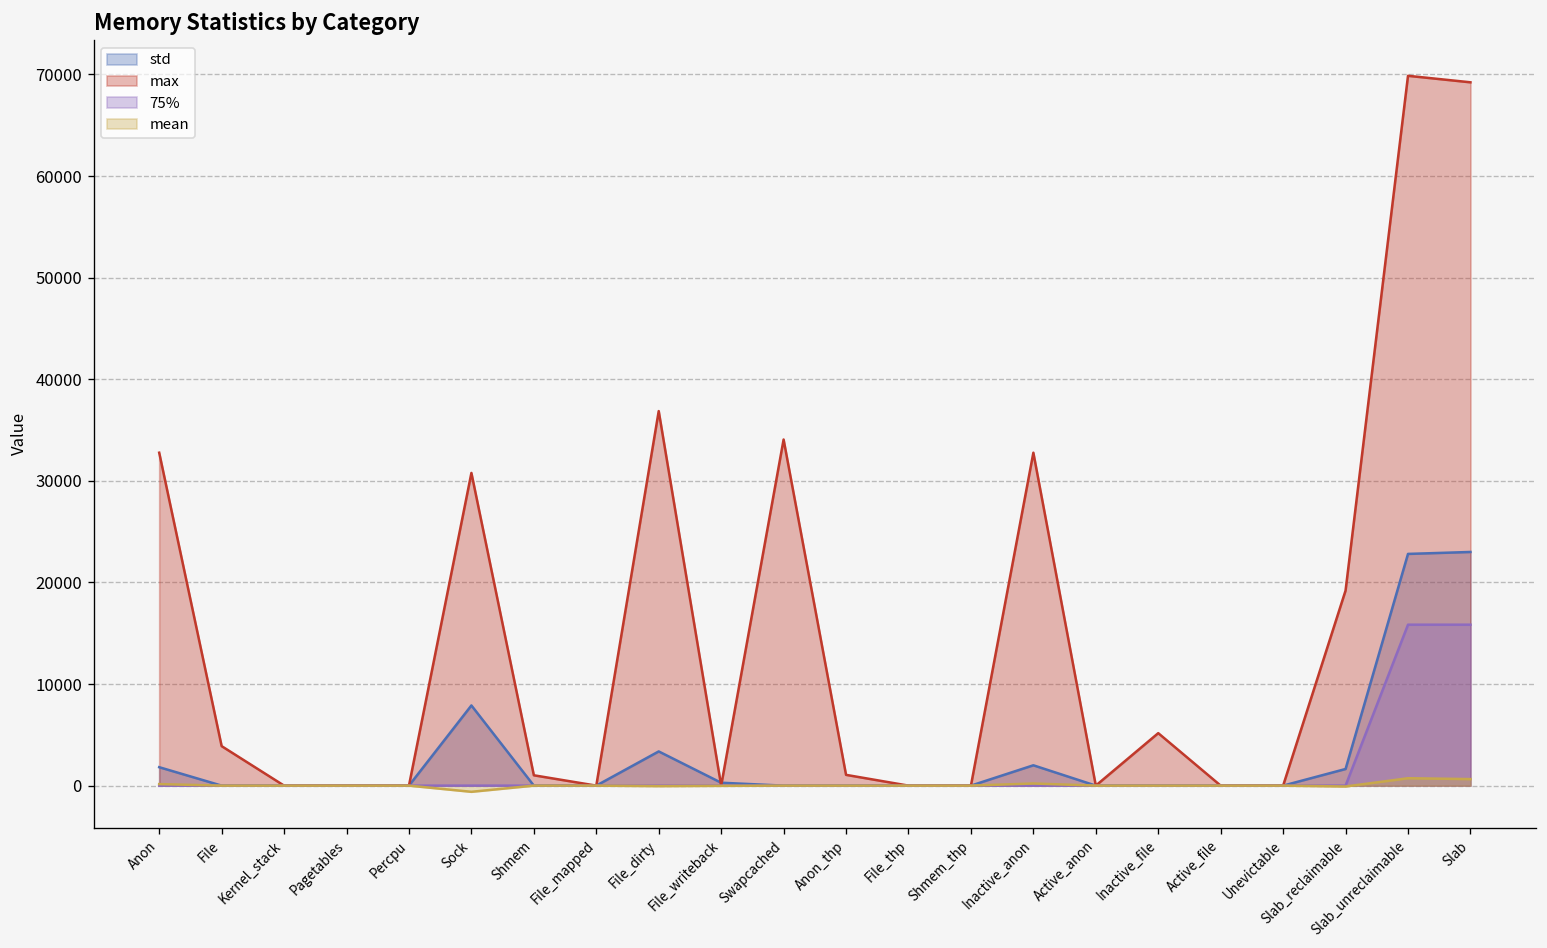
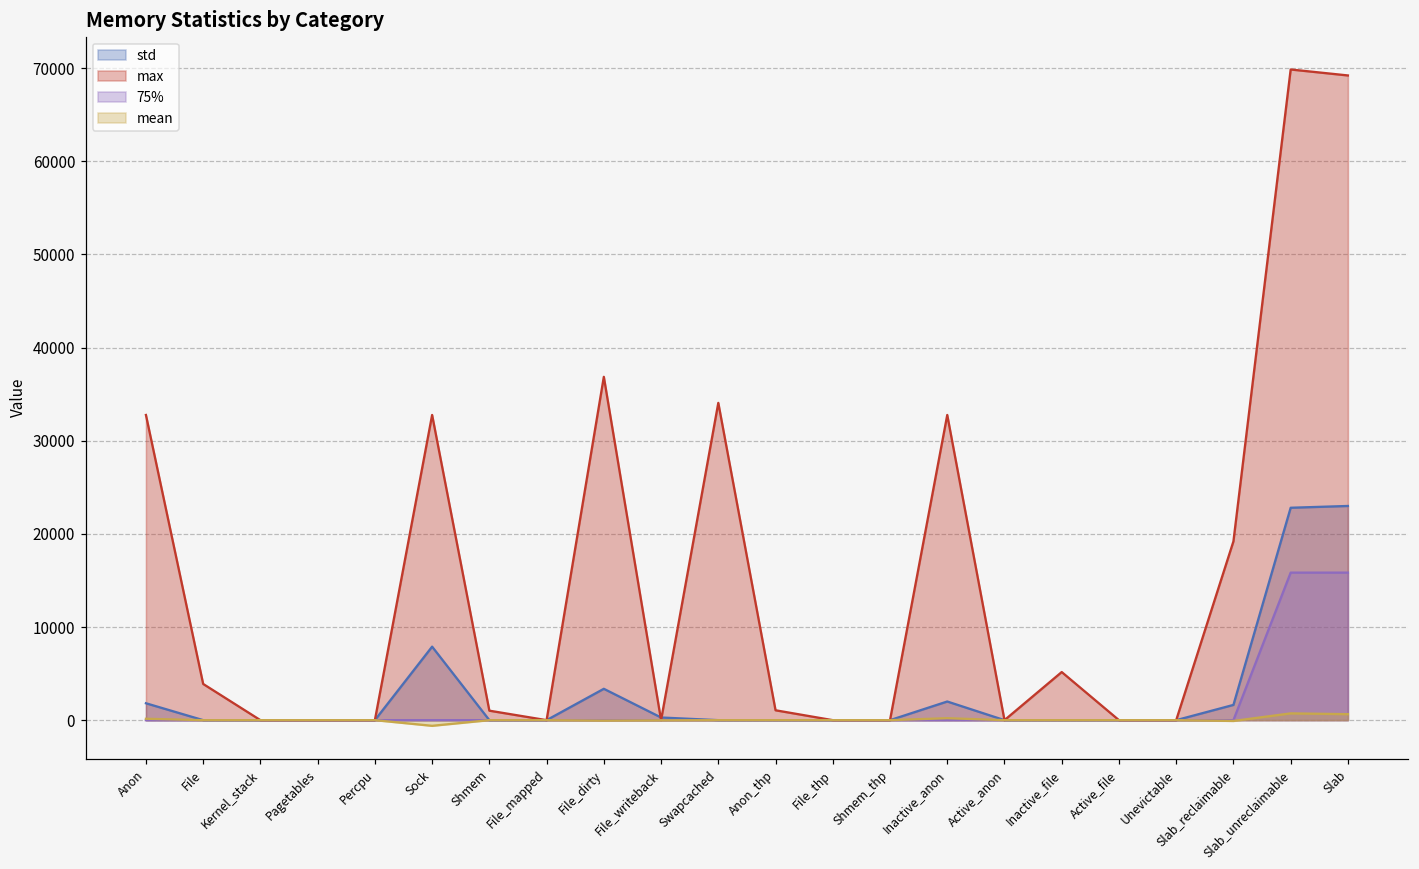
  {
    "max": {
      "Anon": 33000,
      "File": 4000,
-     "Sock": 31000,
+     "Sock": 33000,
      "Shmem": 1000,
      "File_dirty": 37000,
      "Swapcached": 34000,
      "Anon_thp": 1000,
      "Inactive_anon": 33000,
      "Inactive_file": 5000,
      "Slab_reclaimable": 19000,
      "Slab_unreclaimable": 70000,
      "Slab": 69000
    }
  }
